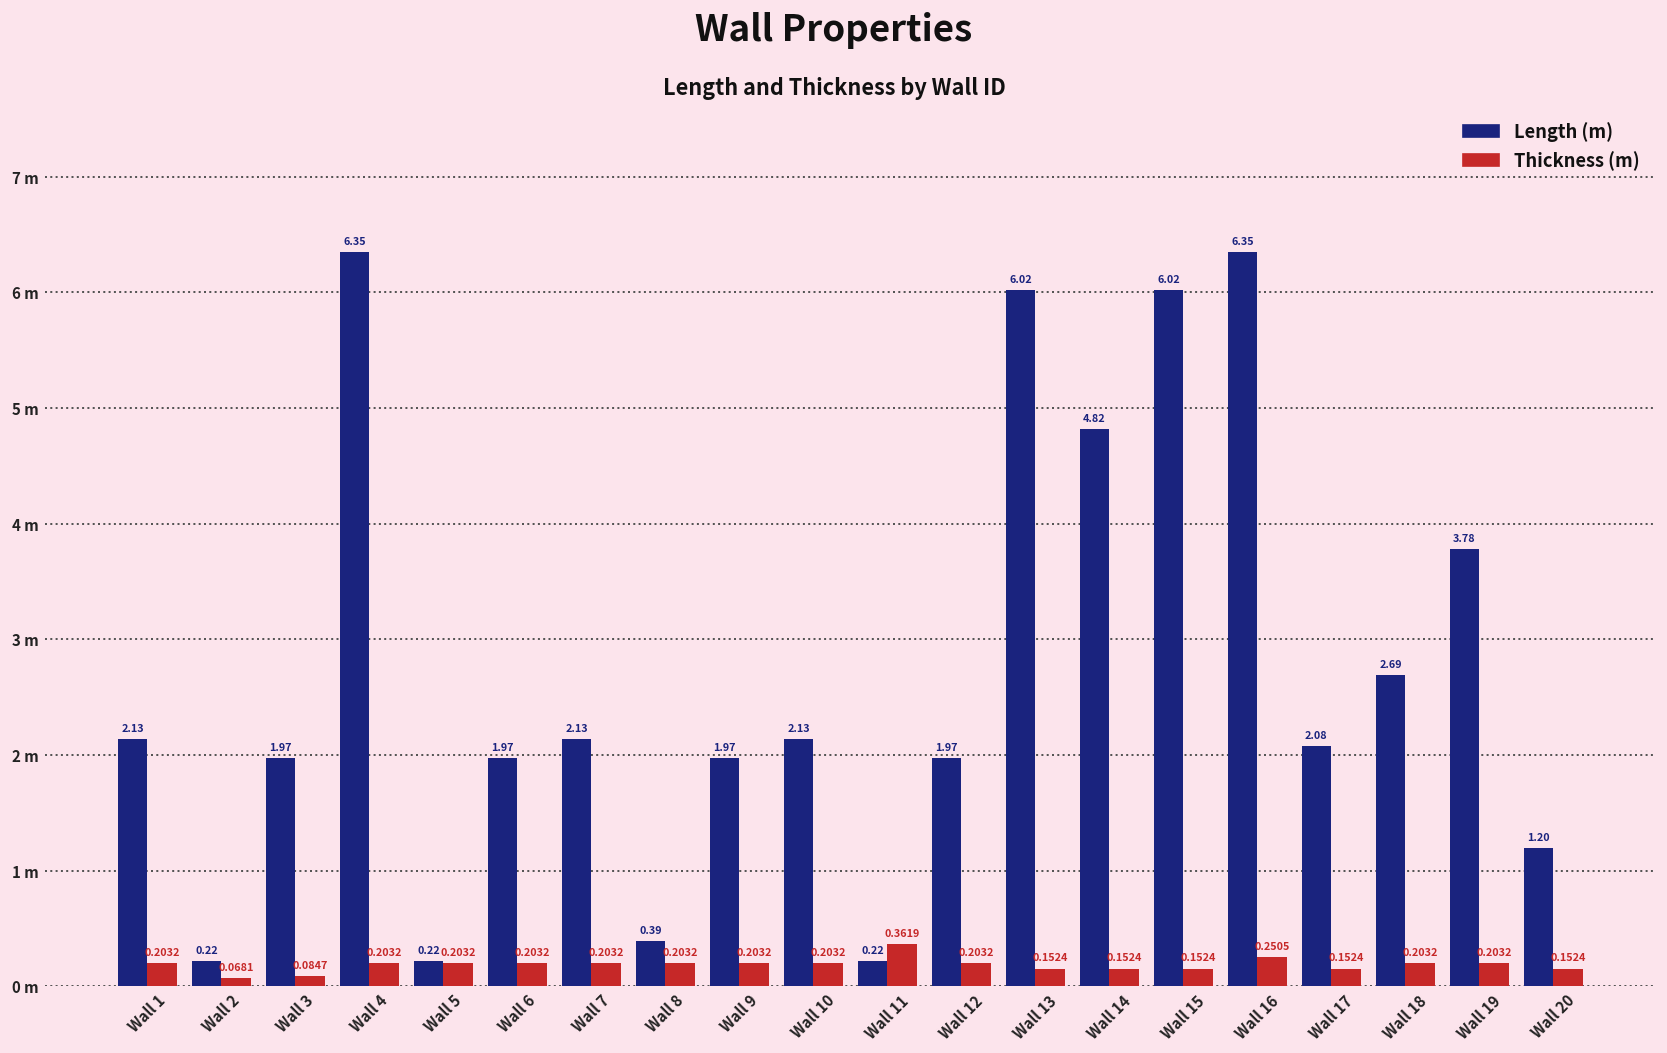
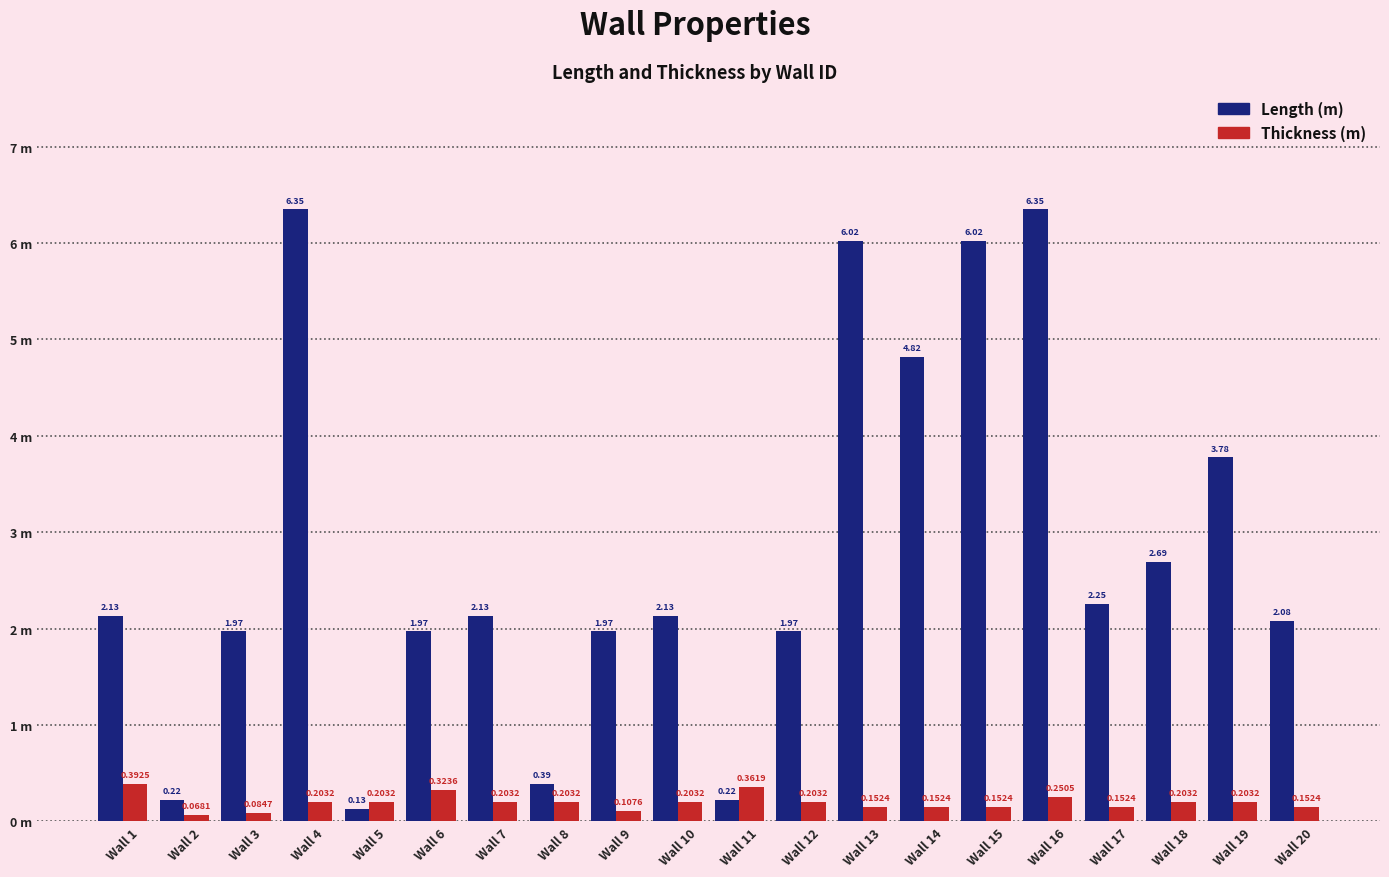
  {
    "Length (m)": {
      "Wall 1": 2.13,
      "Wall 2": 0.22,
      "Wall 3": 1.97,
      "Wall 4": 6.35,
-     "Wall 5": 0.22,
+     "Wall 5": 0.13,
      "Wall 6": 1.97,
      "Wall 7": 2.13,
      "Wall 8": 0.39,
      "Wall 9": 1.97,
      "Wall 10": 2.13,
      "Wall 11": 0.22,
      "Wall 12": 1.97,
      "Wall 13": 6.02,
      "Wall 14": 4.82,
      "Wall 15": 6.02,
      "Wall 16": 6.35,
-     "Wall 17": 2.08,
+     "Wall 17": 2.25,
      "Wall 18": 2.69,
      "Wall 19": 3.78,
-     "Wall 20": 1.20
+     "Wall 20": 2.08
    },
    "Thickness (m)": {
-     "Wall 1": 0.2032,
+     "Wall 1": 0.3925,
      "Wall 2": 0.0681,
      "Wall 3": 0.0847,
      "Wall 4": 0.2032,
      "Wall 5": 0.2032,
-     "Wall 6": 0.2032,
+     "Wall 6": 0.3236,
      "Wall 7": 0.2032,
      "Wall 8": 0.2032,
-     "Wall 9": 0.2032,
+     "Wall 9": 0.1076,
      "Wall 10": 0.2032,
      "Wall 11": 0.3619,
      "Wall 12": 0.2032,
      "Wall 13": 0.1524,
      "Wall 14": 0.1524,
      "Wall 15": 0.1524,
      "Wall 16": 0.2505,
      "Wall 17": 0.1524,
      "Wall 18": 0.2032,
      "Wall 19": 0.2032,
      "Wall 20": 0.1524
    }
  }
